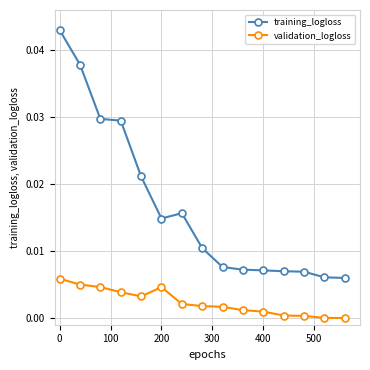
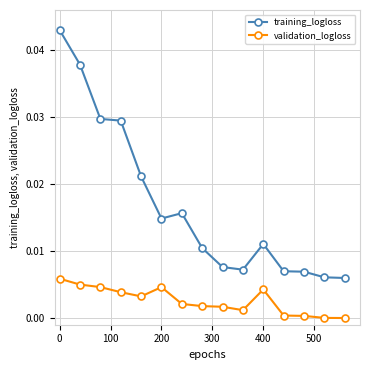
  {
    "training_logloss": {
      "0": 0.043,
      "200": 0.015,
-     "400": 0.007
+     "400": 0.011
    },
    "validation_logloss": {
      "0": 0.006,
      "200": 0.005,
-     "400": 0.001
+     "400": 0.004
    }
  }
